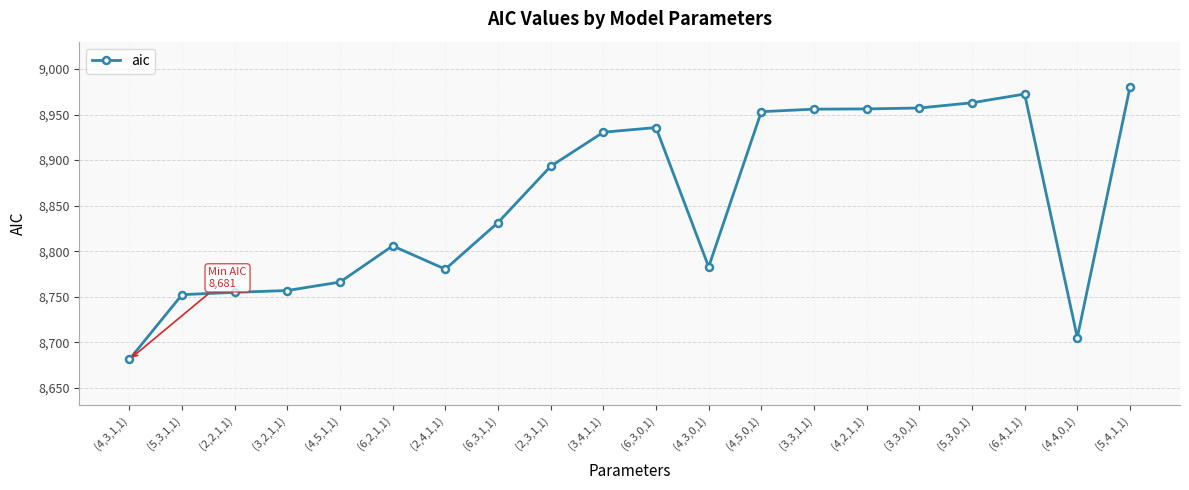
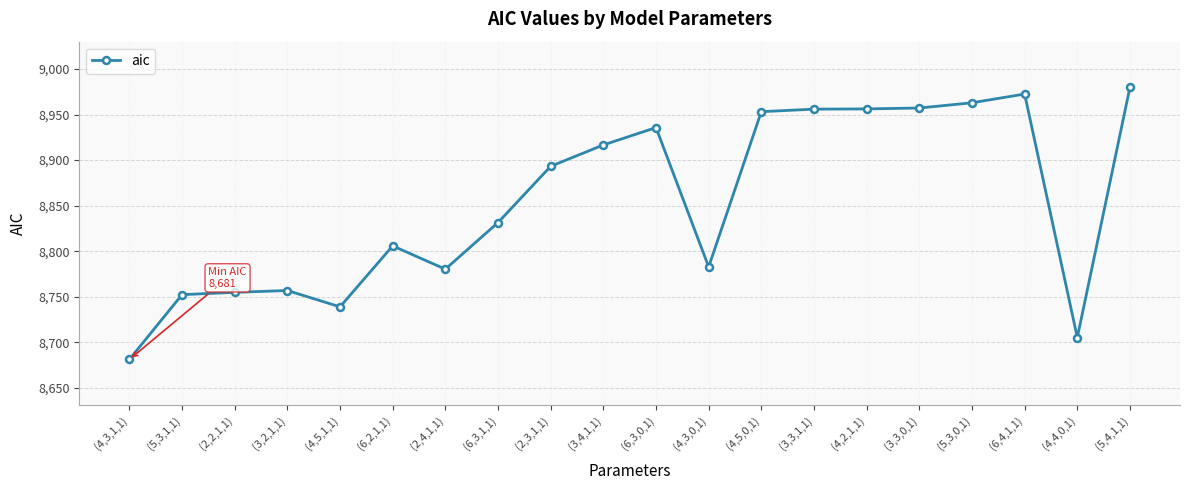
  {
    "(4,3,1,1)": "8,680",
    "(3,2,1,1)": "8,760",
-   "(4,5,1,1)": "8,770",
+   "(4,5,1,1)": "8,740",
    "(6,2,1,1)": "8,810",
    "(2,4,1,1)": "8,780",
    "(6,3,1,1)": "8,830",
    "(2,3,1,1)": "8,890",
-   "(3,4,1,1)": "8,930",
+   "(3,4,1,1)": "8,920",
    "(6,3,0,1)": "8,940",
    "(4,3,0,1)": "8,780",
    "(4,5,0,1)": "8,950",
    "(3,3,1,1)": "8,960",
    "(4,2,1,1)": "8,960",
    "(3,3,0,1)": "8,960",
    "(5,3,0,1)": "8,960",
    "(6,4,1,1)": "8,970",
    "(4,4,0,1)": "8,710",
    "(5,4,1,1)": "8,980"
  }
